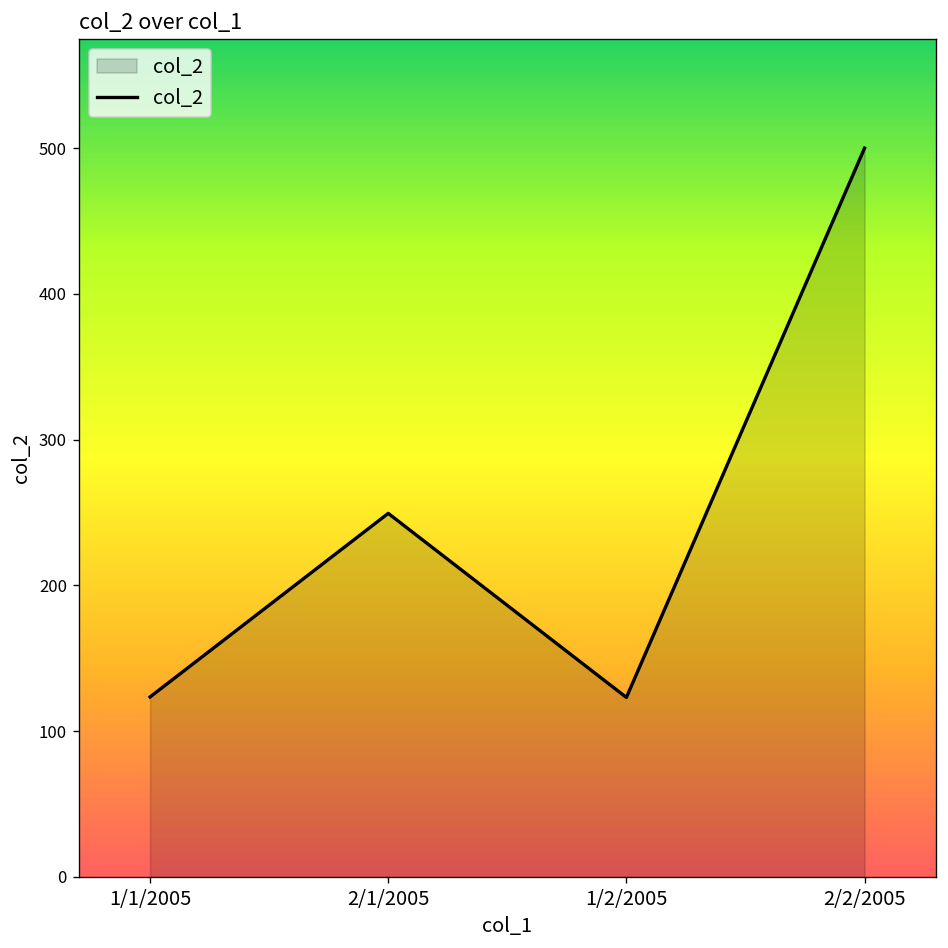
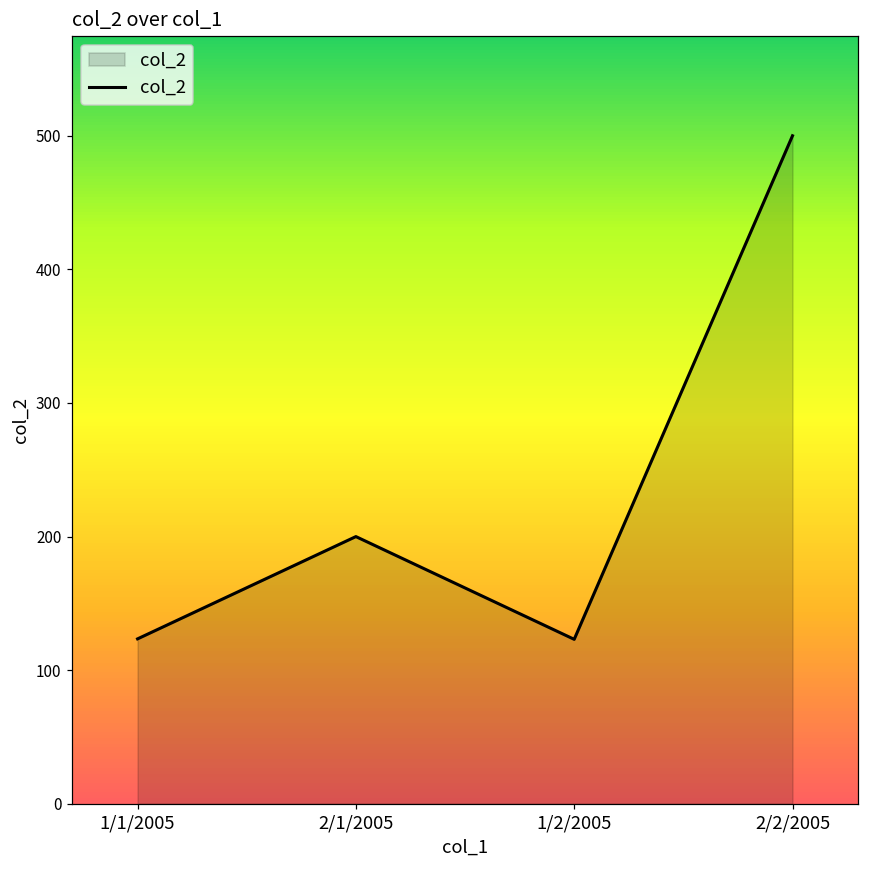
  {
    "1/1/2005": 123,
-   "2/1/2005": 249,
+   "2/1/2005": 200,
    "1/2/2005": 123,
    "2/2/2005": 500
  }
